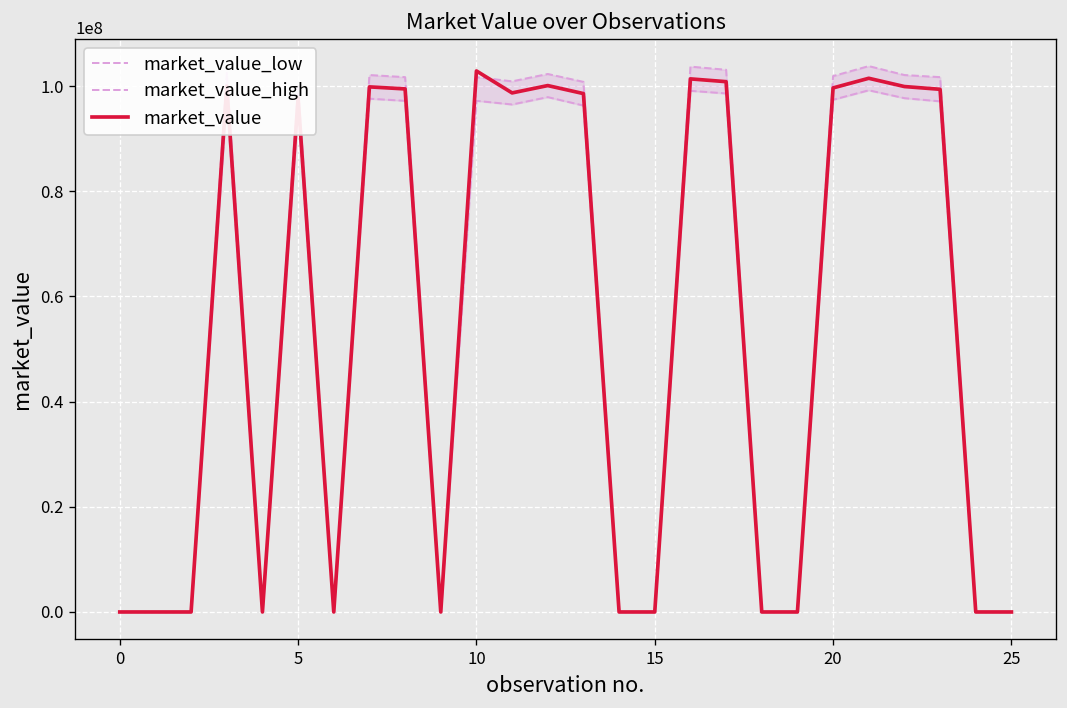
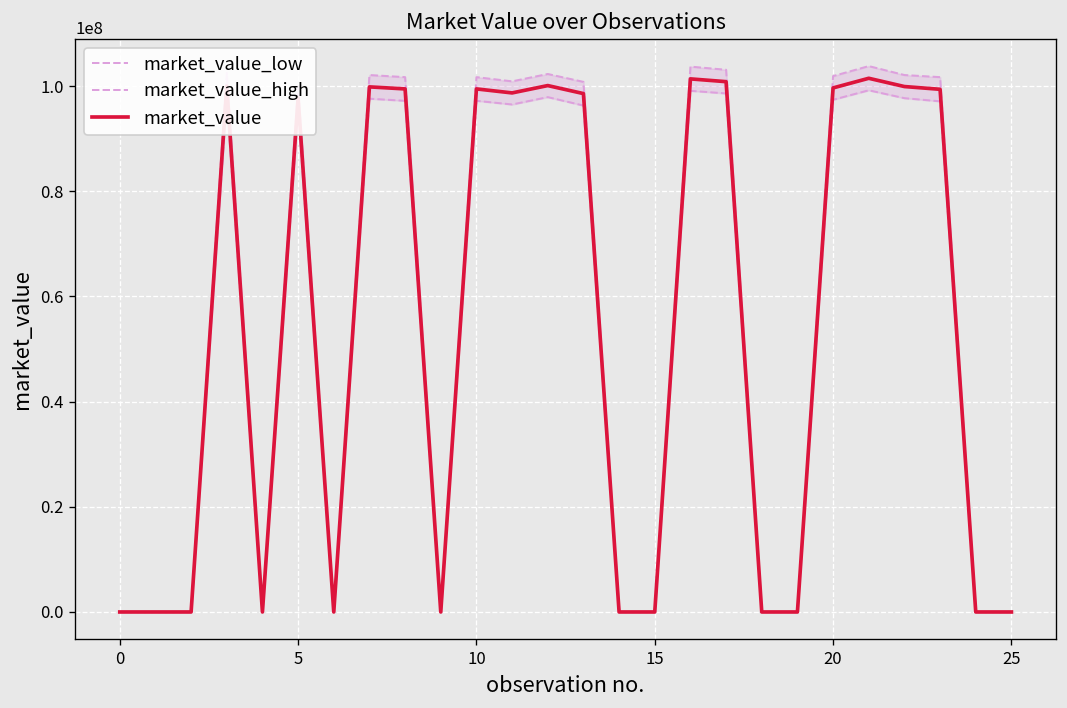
  {
    "market_value": {
-     "10": 103000000,
+     "10": 99000000,
      "20": 100000000
    }
  }
